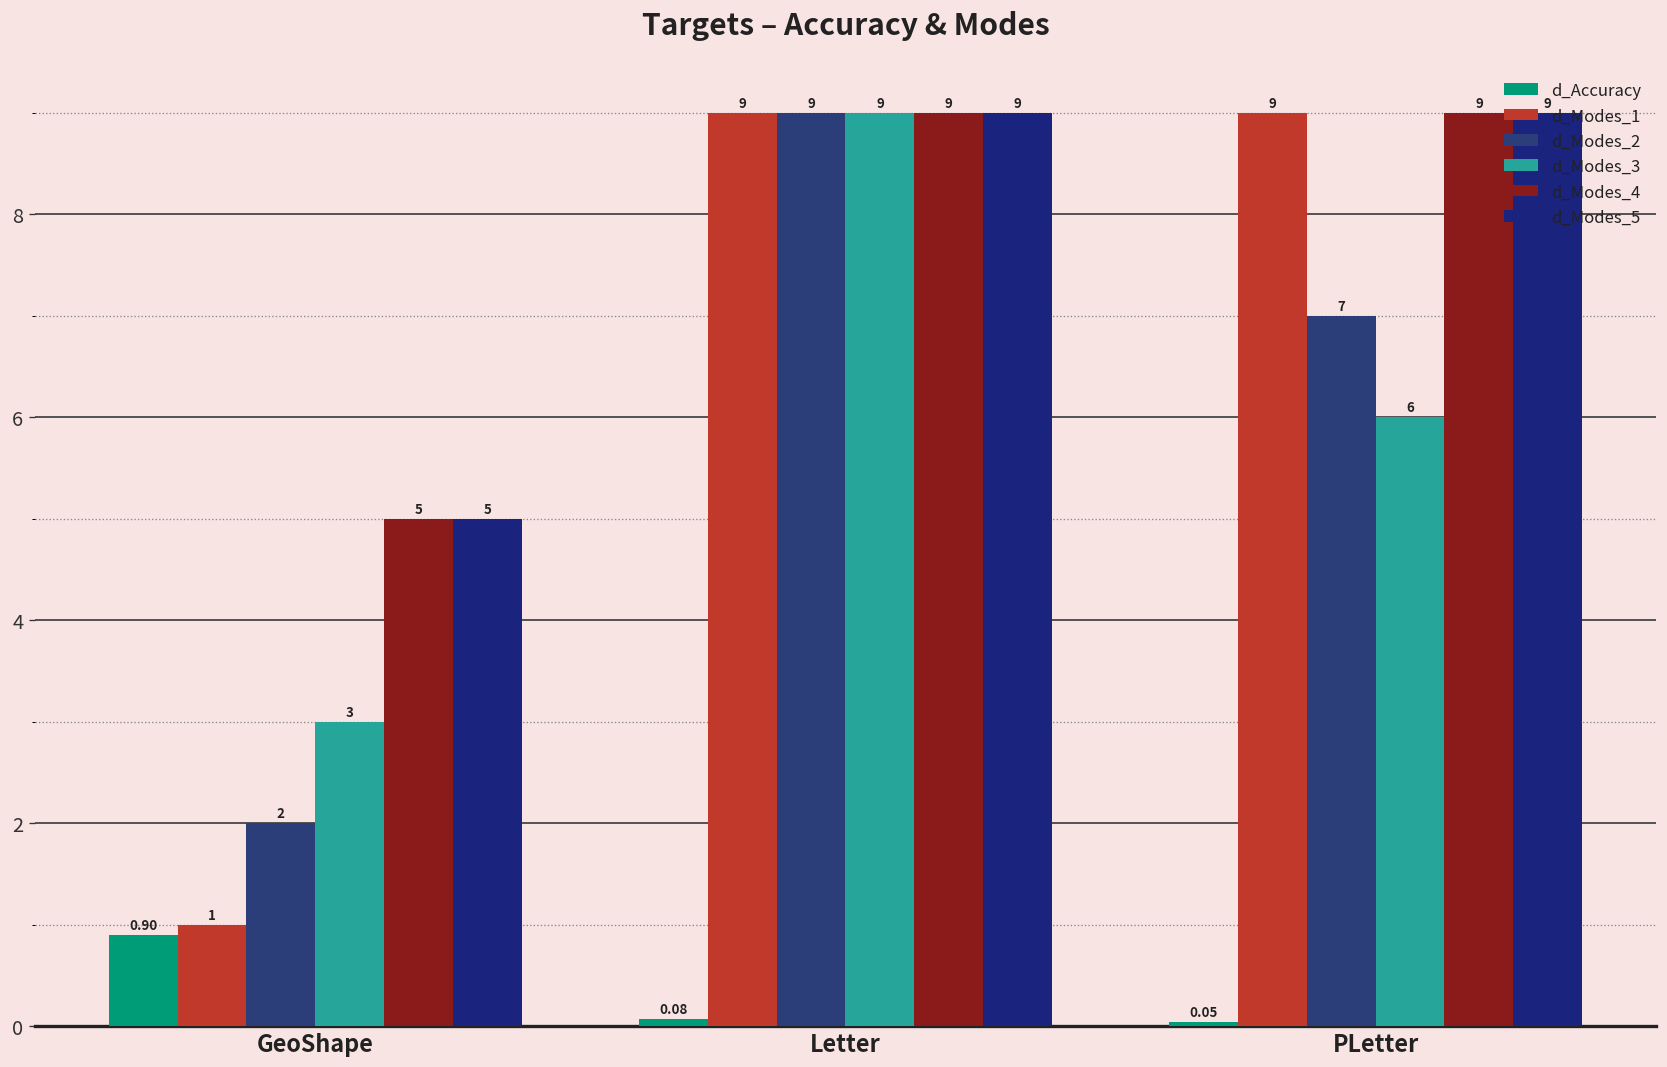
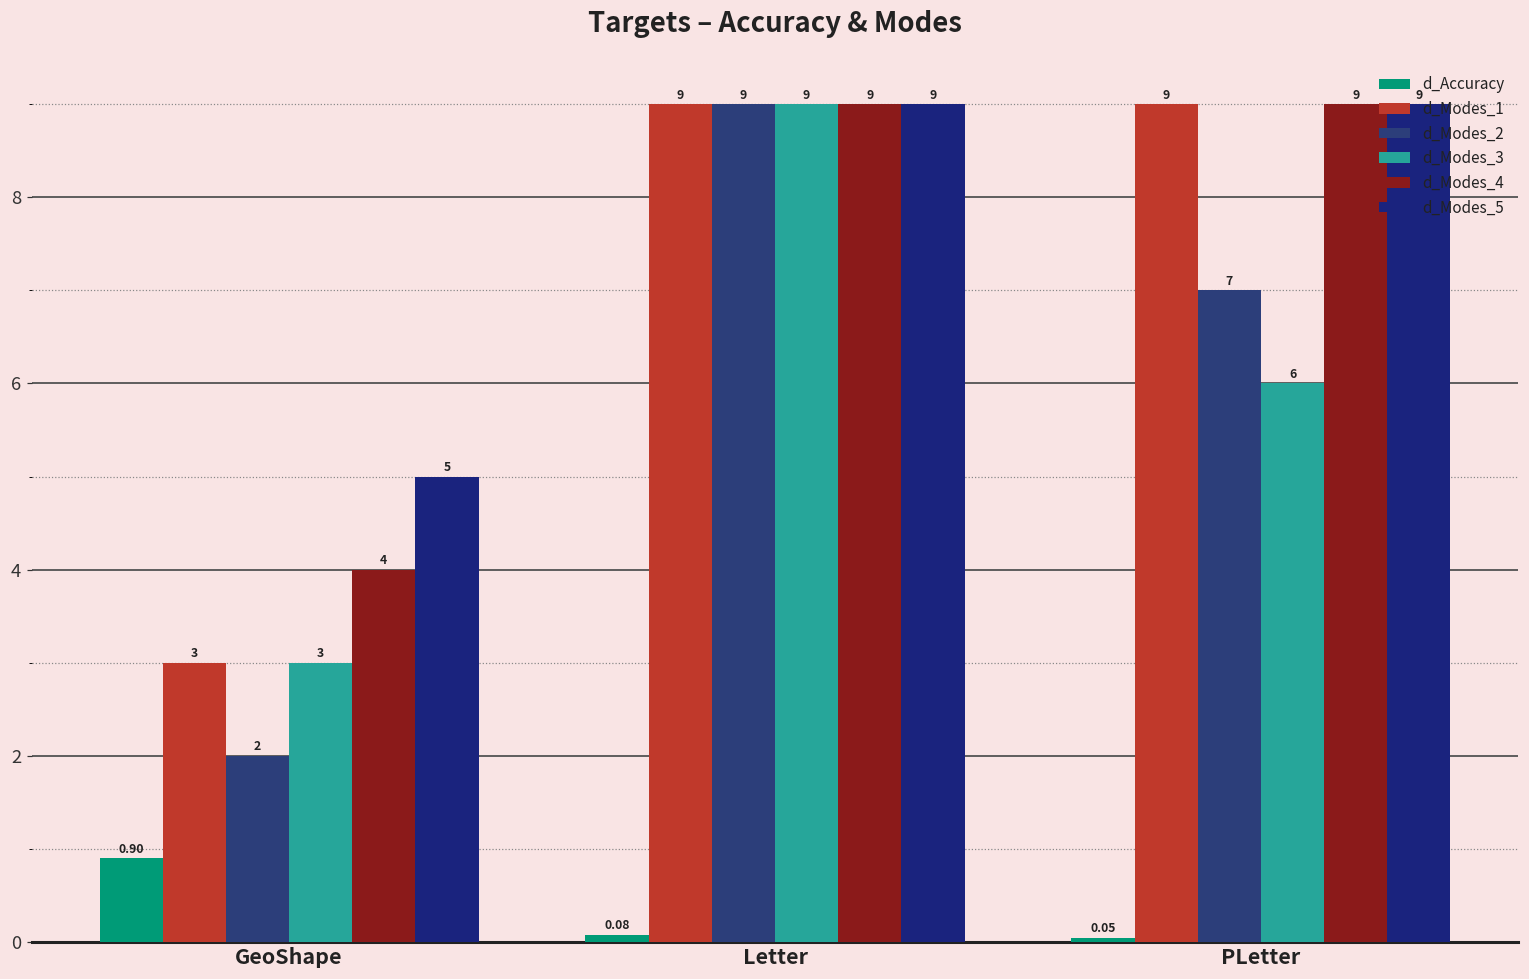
  {
    "d_Modes_1": {
-     "GeoShape": 1,
+     "GeoShape": 3,
      "Letter": 9,
      "PLetter": 9
    },
    "d_Modes_4": {
-     "GeoShape": 5,
+     "GeoShape": 4,
      "Letter": 9,
      "PLetter": 9
    }
  }
